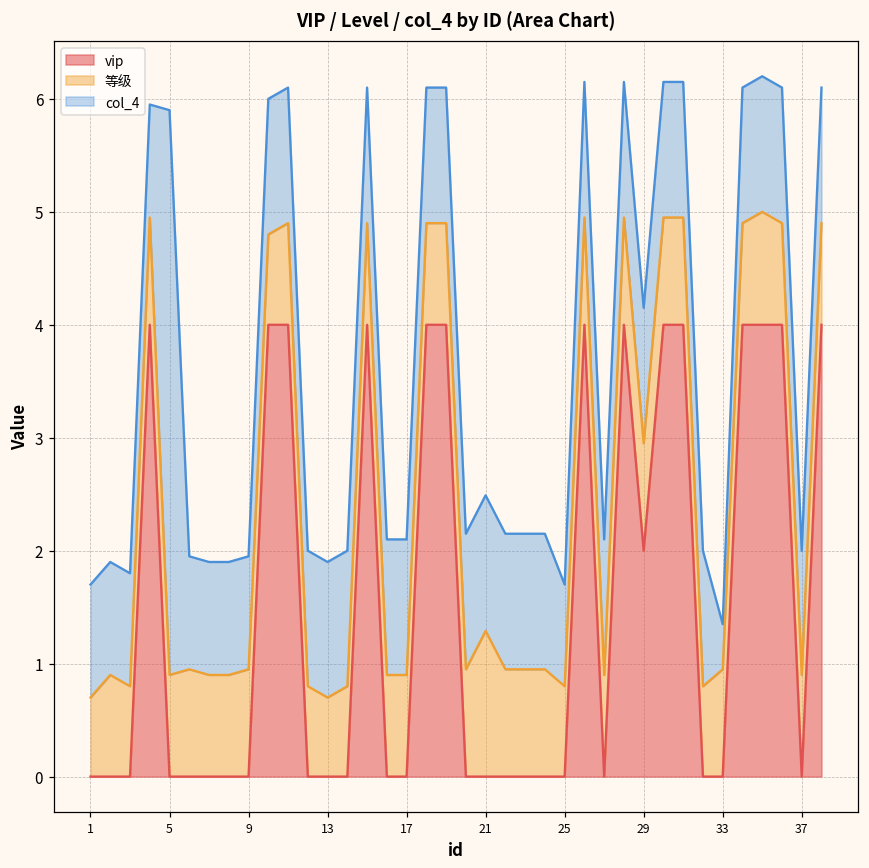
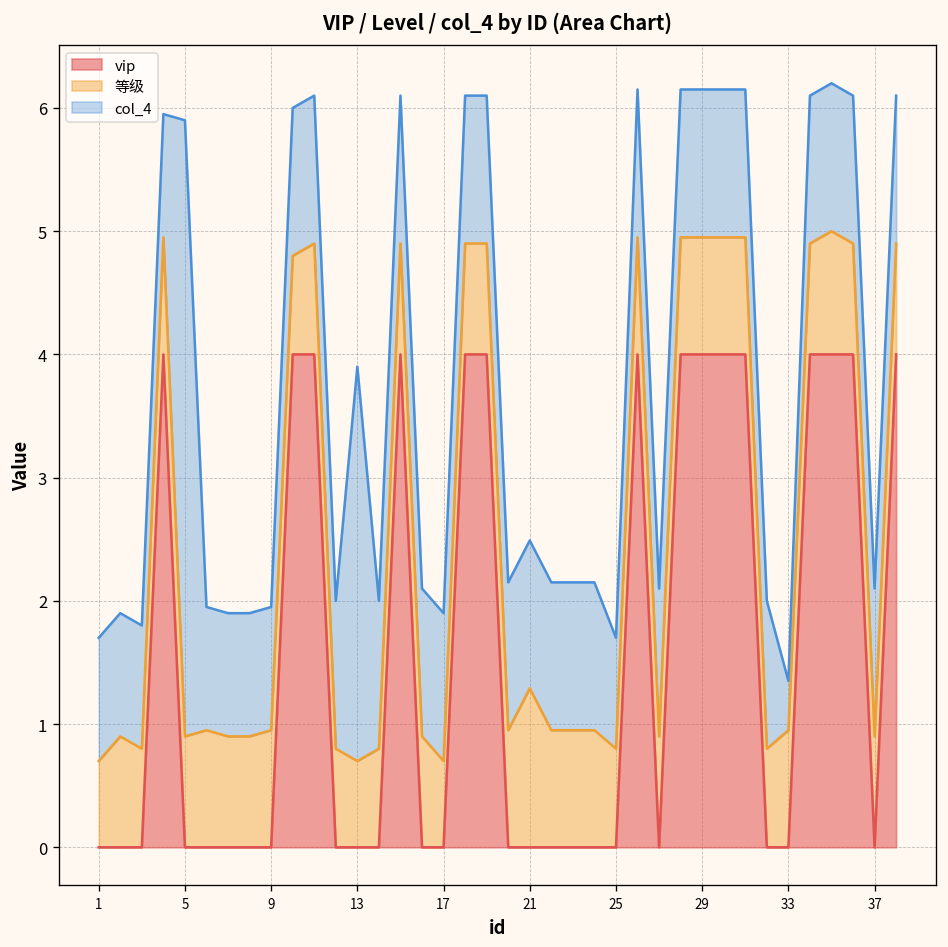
  {
    "vip": {
      "1": 0,
      "5": 0,
      "9": 0,
      "13": 0,
      "17": 0,
      "21": 0,
      "25": 0,
-     "29": 2,
+     "29": 4,
      "33": 0,
      "37": 0
    },
    "等级": {
      "1": 0.7,
      "5": 0.9,
      "9": 0.95,
      "13": 0.7,
-     "17": 0.9,
+     "17": 0.7,
      "21": 1.3,
      "25": 0.8,
      "29": 0.95,
      "33": 0.95,
      "37": 0.9
    },
    "col_4": {
      "1": 1.0,
      "5": 5.0,
      "9": 1.0,
-     "13": 1.2,
+     "13": 3.2,
      "17": 1.2,
      "21": 1.2,
      "25": 0.9,
      "29": 1.2,
      "33": 0.4,
-     "37": 1.1
+     "37": 1.2
    }
  }
